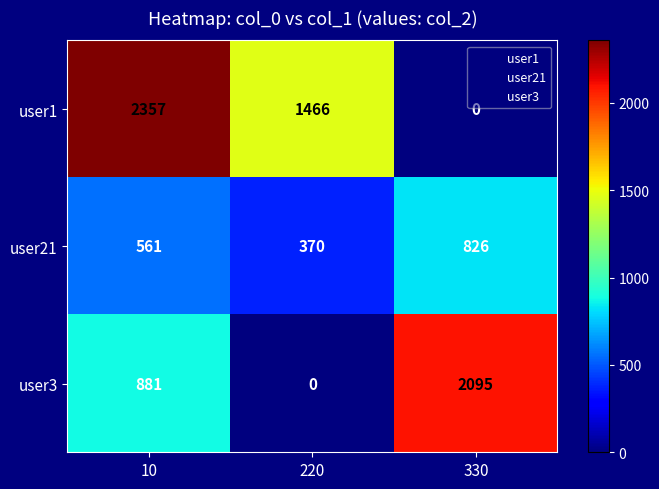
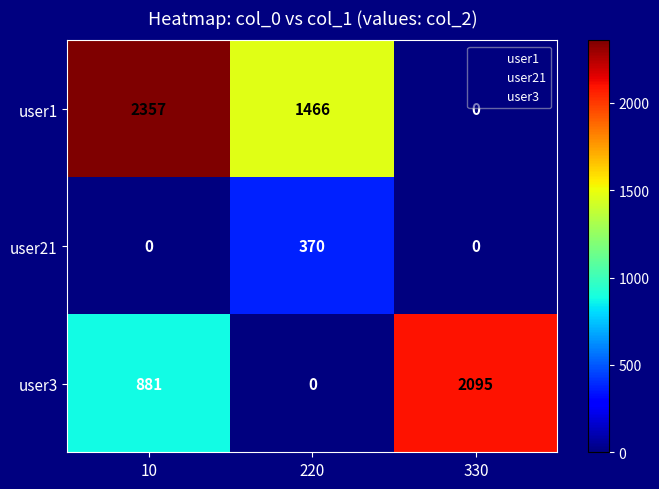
  {
    "user1": {
      "10": 2357,
      "220": 1466
    },
    "user21": {
-     "10": 561,
+     "10": 0,
      "220": 370,
-     "330": 826
+     "330": 0
    },
    "user3": {
      "10": 881,
      "220": 0,
      "330": 2095
    }
  }
